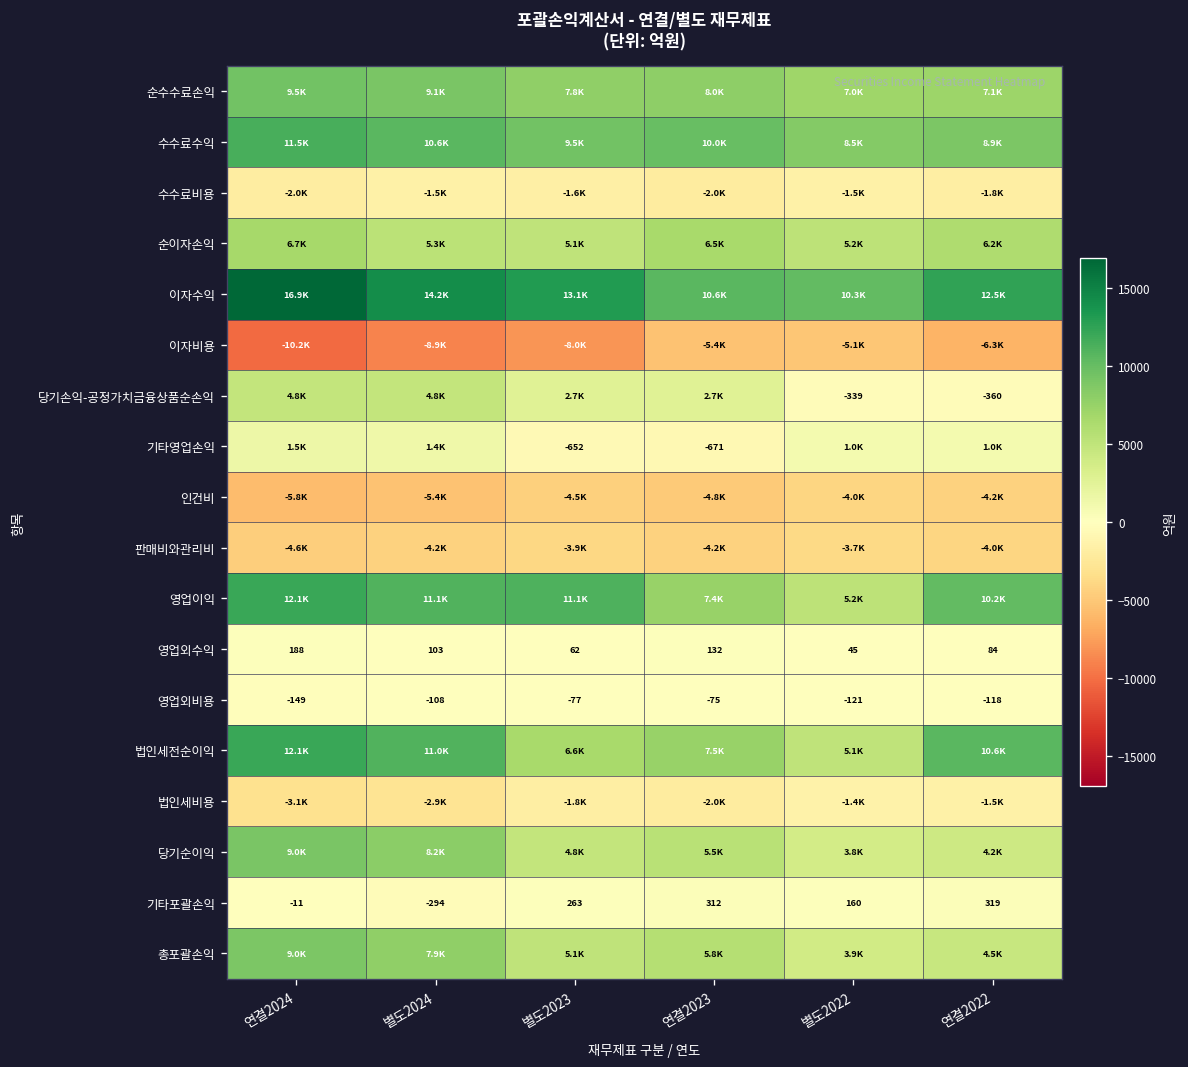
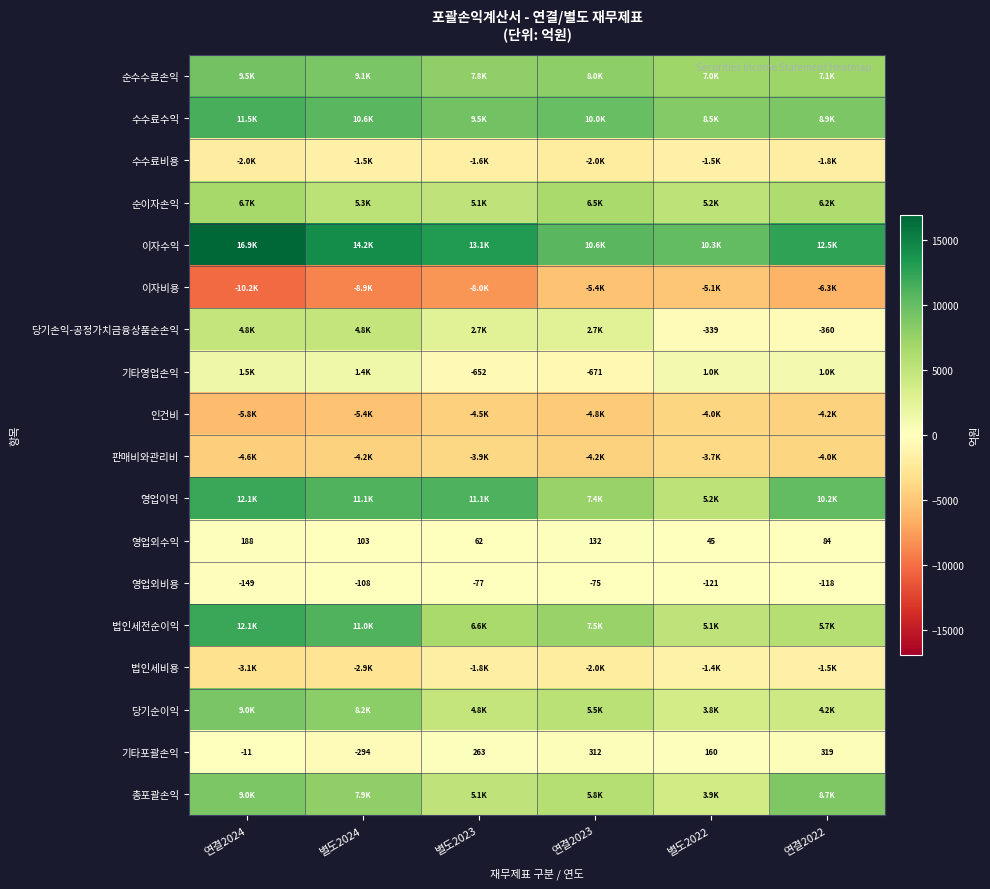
  {
    "순수수료손익": {
      "연결2024": "9.5K",
      "별도2024": "9.1K",
      "별도2023": "7.8K",
      "연결2023": "8.0K",
      "별도2022": "7.0K"
    },
    "수수료수익": {
      "연결2024": "11.5K",
      "별도2024": "10.6K",
      "별도2023": "9.5K",
      "연결2023": "10.0K",
      "별도2022": "8.5K",
      "연결2022": "8.9K"
    },
    "수수료비용": {
      "연결2024": "-2.0K",
      "별도2024": "-1.5K",
      "별도2023": "-1.6K",
      "연결2023": "-2.0K",
      "별도2022": "-1.5K",
      "연결2022": "-1.8K"
    },
    "순이자손익": {
      "연결2024": "6.7K",
      "별도2024": "5.3K",
      "별도2023": "5.1K",
      "연결2023": "6.5K",
      "별도2022": "5.2K",
      "연결2022": "6.2K"
    },
    "이자수익": {
      "연결2024": "16.9K",
      "별도2024": "14.2K",
      "별도2023": "13.1K",
      "연결2023": "10.6K",
      "별도2022": "10.3K",
      "연결2022": "12.5K"
    },
    "이자비용": {
      "연결2024": "-10.2K",
      "별도2024": "-8.9K",
      "별도2023": "-8.0K",
      "연결2023": "-5.4K",
      "별도2022": "-5.1K",
      "연결2022": "-6.3K"
    },
    "당기손익-공정가치금융상품순손익": {
      "연결2024": "4.8K",
      "별도2024": "4.8K",
      "별도2023": "2.7K",
      "연결2023": "2.7K",
      "별도2022": "-339",
      "연결2022": "-360"
    },
    "기타영업손익": {
      "연결2024": "1.5K",
      "별도2024": "1.4K",
      "별도2023": "-652",
      "연결2023": "-671",
      "별도2022": "1.0K",
      "연결2022": "1.0K"
    },
    "인건비": {
      "연결2024": "-5.8K",
      "별도2024": "-5.4K",
      "별도2023": "-4.5K",
      "연결2023": "-4.8K",
      "별도2022": "-4.0K",
      "연결2022": "-4.2K"
    },
    "판매비와관리비": {
      "연결2024": "-4.6K",
      "별도2024": "-4.2K",
      "별도2023": "-3.9K",
      "연결2023": "-4.2K",
      "별도2022": "-3.7K",
      "연결2022": "-4.0K"
    },
    "영업이익": {
      "연결2024": "12.1K",
      "별도2024": "11.1K",
      "별도2023": "11.1K",
      "연결2023": "7.4K",
      "별도2022": "5.2K",
      "연결2022": "10.2K"
    },
    "영업외수익": {
      "연결2024": "188",
      "별도2024": "103",
      "별도2023": "62",
      "연결2023": "132",
      "별도2022": "45",
      "연결2022": "84"
    },
    "영업외비용": {
      "연결2024": "-149",
      "별도2024": "-108",
      "별도2023": "-77",
      "연결2023": "-75",
      "별도2022": "-121",
      "연결2022": "-118"
    },
    "법인세전순이익": {
      "연결2024": "12.1K",
      "별도2024": "11.0K",
      "별도2023": "6.6K",
      "연결2023": "7.5K",
      "별도2022": "5.1K",
-     "연결2022": "10.6K"
+     "연결2022": "5.7K"
    },
    "법인세비용": {
      "연결2024": "-3.1K",
      "별도2024": "-2.9K",
      "별도2023": "-1.8K",
      "연결2023": "-2.0K",
      "별도2022": "-1.4K",
      "연결2022": "-1.5K"
    },
    "당기순이익": {
      "연결2024": "9.0K",
      "별도2024": "8.2K",
      "별도2023": "4.8K",
      "연결2023": "5.5K",
      "별도2022": "3.8K",
      "연결2022": "4.2K"
    },
    "기타포괄손익": {
      "연결2024": "-11",
      "별도2024": "-294",
      "별도2023": "263",
      "연결2023": "312",
      "별도2022": "160",
      "연결2022": "319"
    },
    "총포괄손익": {
      "연결2024": "9.0K",
      "별도2024": "7.9K",
      "별도2023": "5.1K",
      "연결2023": "5.8K",
      "별도2022": "3.9K",
-     "연결2022": "4.5K"
+     "연결2022": "8.7K"
    }
  }
